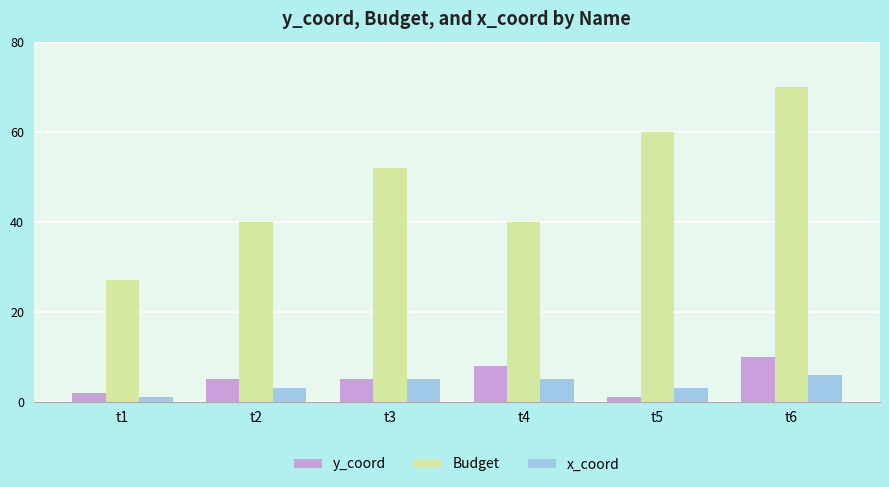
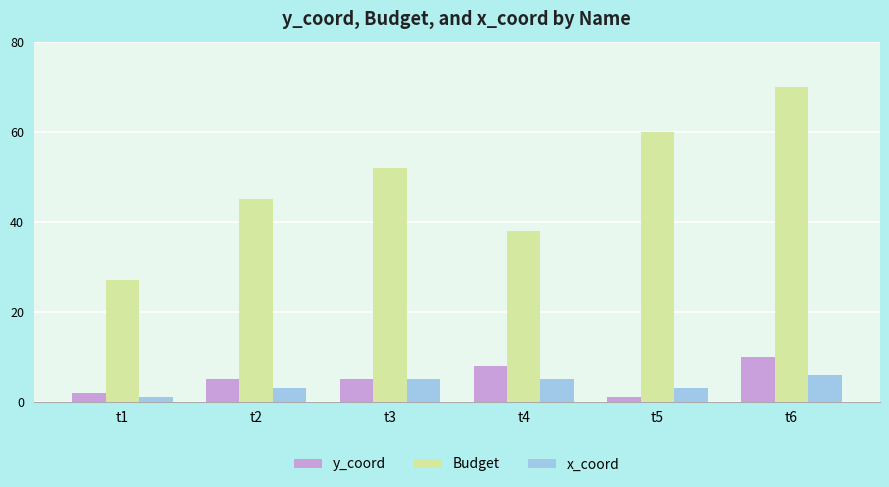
  {
    "Budget": {
      "t1": 27,
-     "t2": 40,
+     "t2": 45,
      "t3": 52,
-     "t4": 40,
+     "t4": 38,
      "t5": 60,
      "t6": 70
    }
  }
